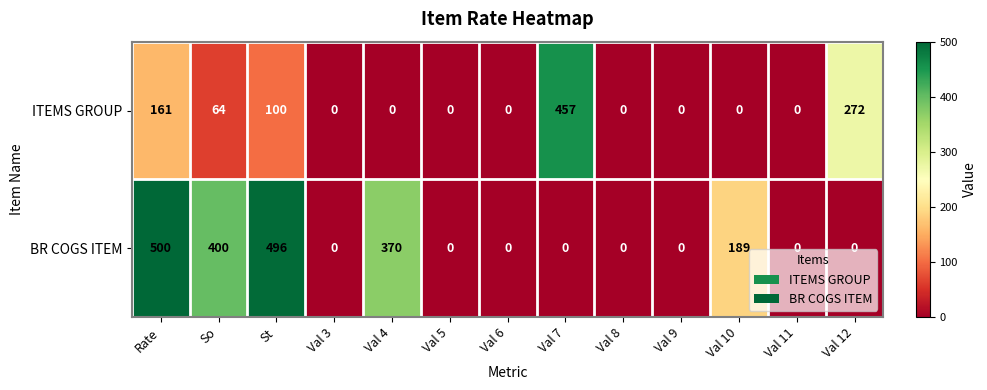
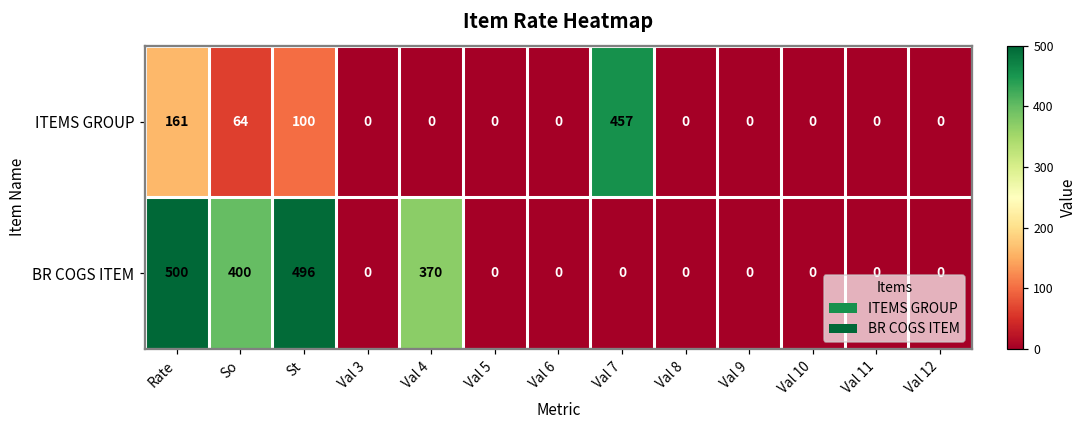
  {
    "ITEMS GROUP": {
      "Rate": 161,
      "So": 64,
      "St": 100,
      "Val 3": 0,
      "Val 4": 0,
      "Val 5": 0,
      "Val 6": 0,
      "Val 7": 457,
      "Val 8": 0,
      "Val 9": 0,
      "Val 10": 0,
      "Val 11": 0,
-     "Val 12": 272
+     "Val 12": 0
    },
    "BR COGS ITEM": {
      "Rate": 500,
      "So": 400,
      "St": 496,
      "Val 3": 0,
      "Val 4": 370,
      "Val 5": 0,
      "Val 6": 0,
      "Val 7": 0,
      "Val 8": 0,
      "Val 9": 0,
-     "Val 10": 189
+     "Val 10": 0
    }
  }
